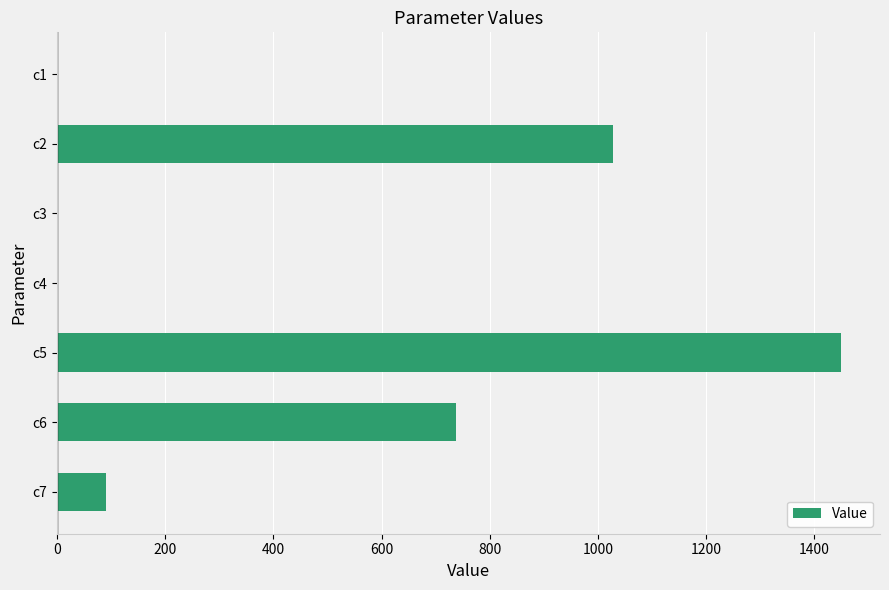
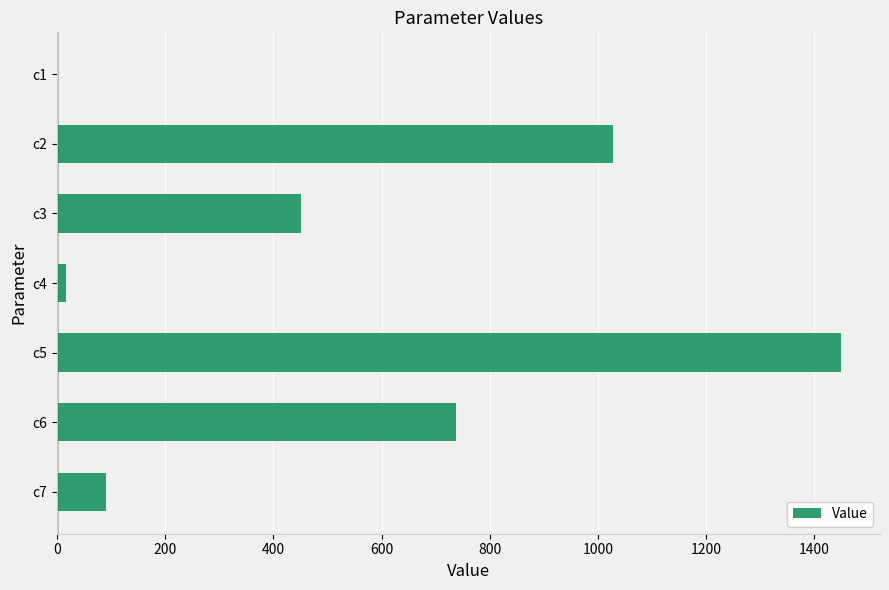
  {
    "c2": 1030,
-   "c3": 0,
-   "c4": 0,
+   "c3": 450,
+   "c4": 20,
    "c5": 1450,
    "c6": 740,
    "c7": 90
  }
